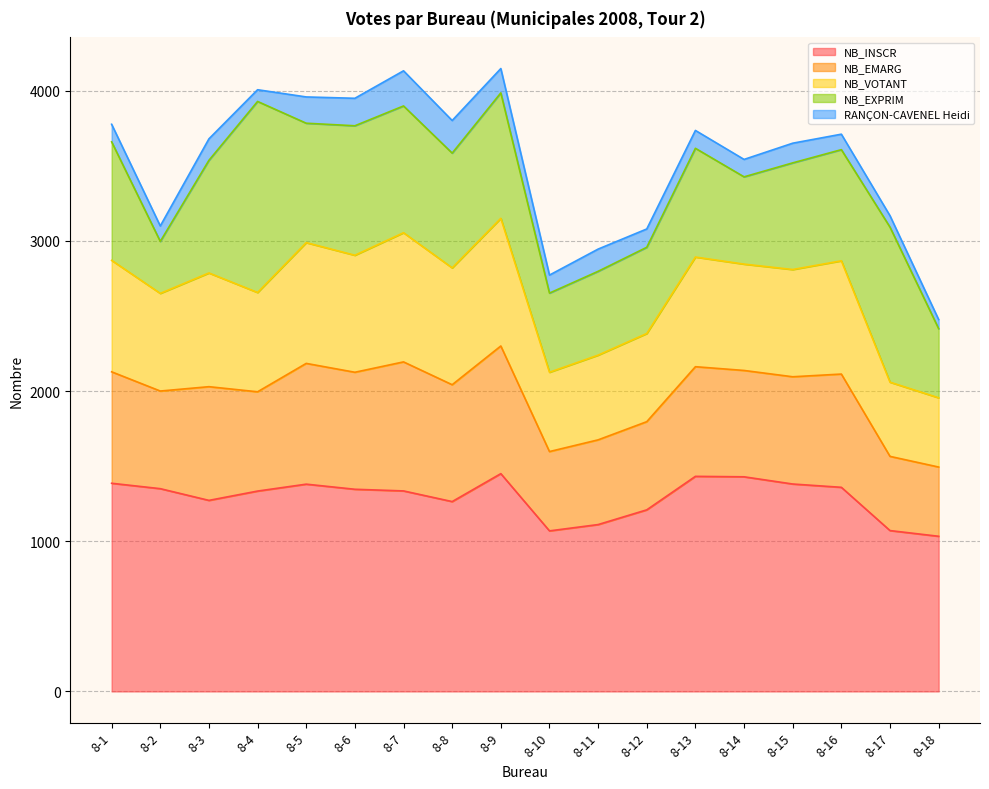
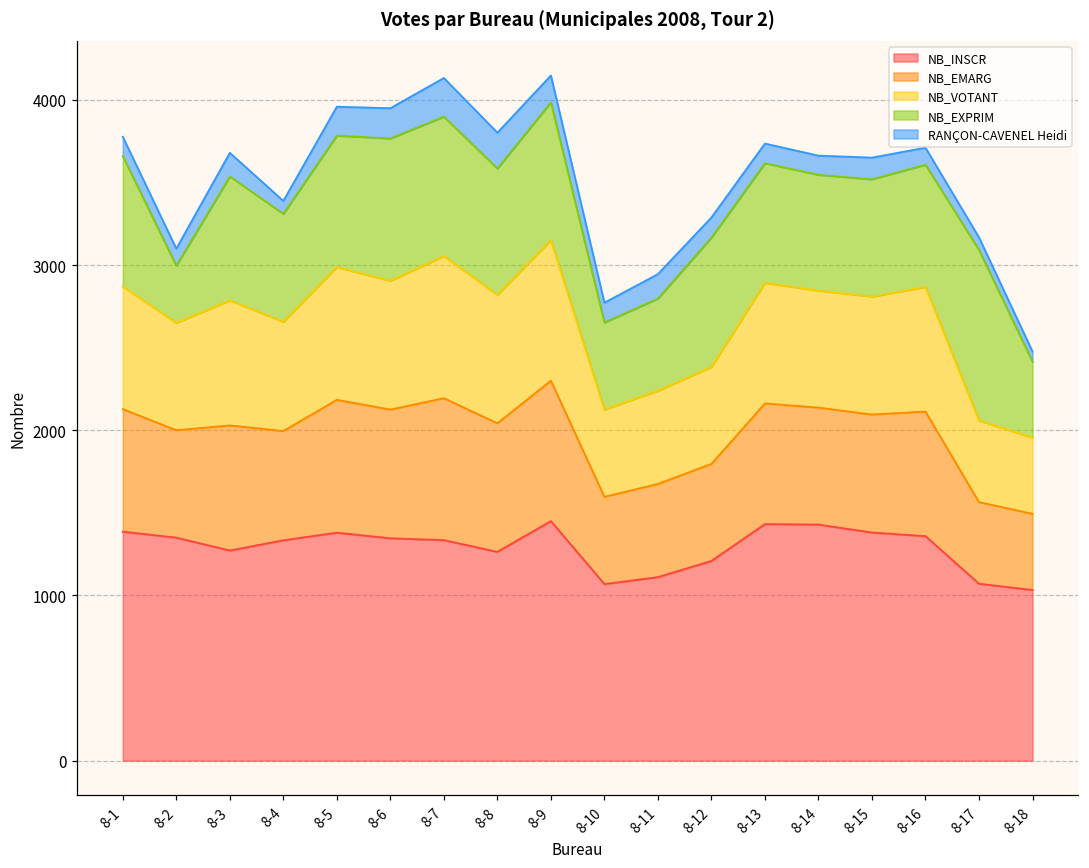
  {
    "NB_INSCR": {
      "8-1": 1390,
      "8-2": 1350,
      "8-3": 1270,
      "8-4": 1330,
      "8-5": 1380,
      "8-6": 1350,
      "8-7": 1340,
      "8-8": 1260,
      "8-9": 1450,
      "8-10": 1070,
      "8-11": 1110,
      "8-12": 1210,
      "8-13": 1430,
      "8-14": 1430,
      "8-15": 1380,
      "8-16": 1360,
      "8-17": 1070,
      "8-18": 1030
    },
    "NB_EXPRIM": {
      "8-1": 790,
      "8-2": 350,
      "8-3": 750,
-     "8-4": 1270,
+     "8-4": 650,
      "8-5": 800,
      "8-6": 860,
      "8-7": 840,
      "8-8": 760,
      "8-9": 840,
      "8-10": 530,
      "8-11": 560,
-     "8-12": 570,
+     "8-12": 780,
      "8-13": 720,
-     "8-14": 580,
+     "8-14": 700,
      "8-15": 710,
      "8-16": 740,
      "8-17": 1030,
      "8-18": 460
    },
    "RANÇON-CAVENEL Heidi": {
      "8-1": 120,
      "8-2": 100,
      "8-3": 140,
      "8-4": 80,
      "8-5": 180,
      "8-6": 180,
      "8-7": 230,
      "8-8": 220,
      "8-9": 160,
      "8-10": 120,
      "8-11": 150,
      "8-12": 120,
      "8-13": 120,
      "8-14": 120,
      "8-15": 130,
      "8-16": 100,
      "8-17": 80,
      "8-18": 60
    }
  }
